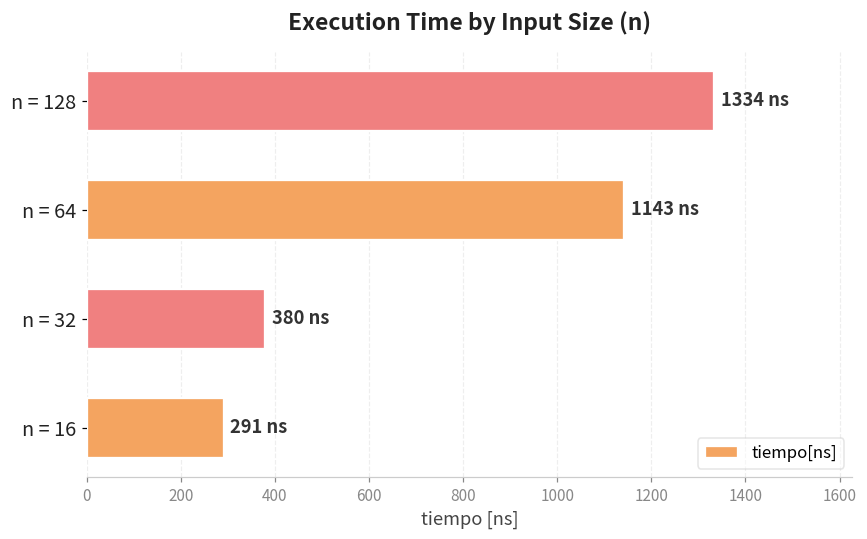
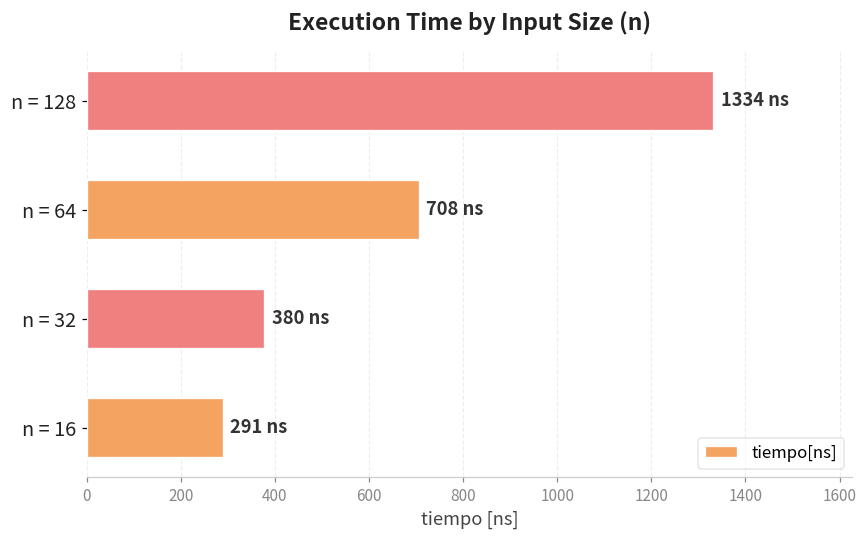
  {
    "n = 128": 1334,
-   "n = 64": 1143,
+   "n = 64": 708,
    "n = 32": 380,
    "n = 16": 291
  }
